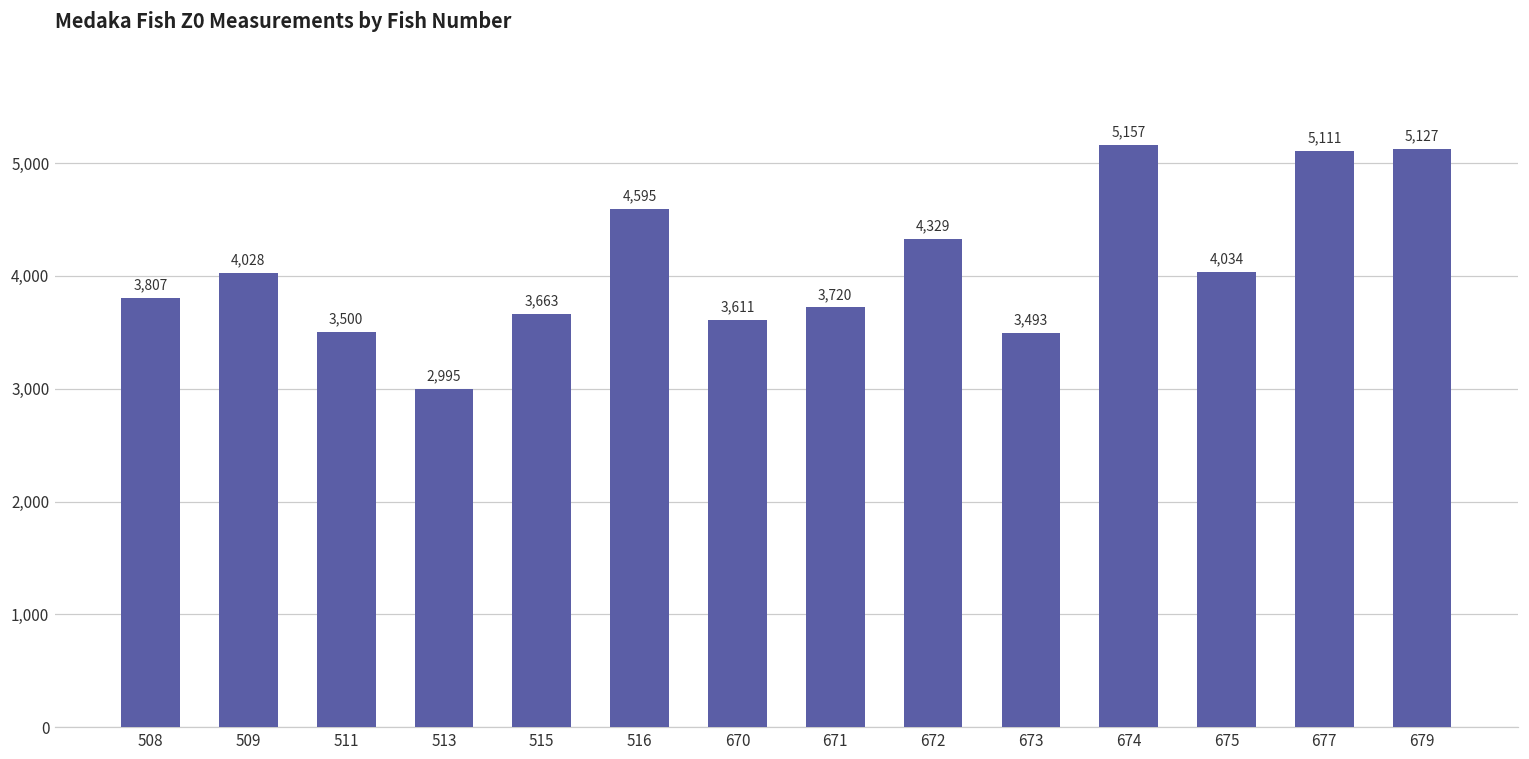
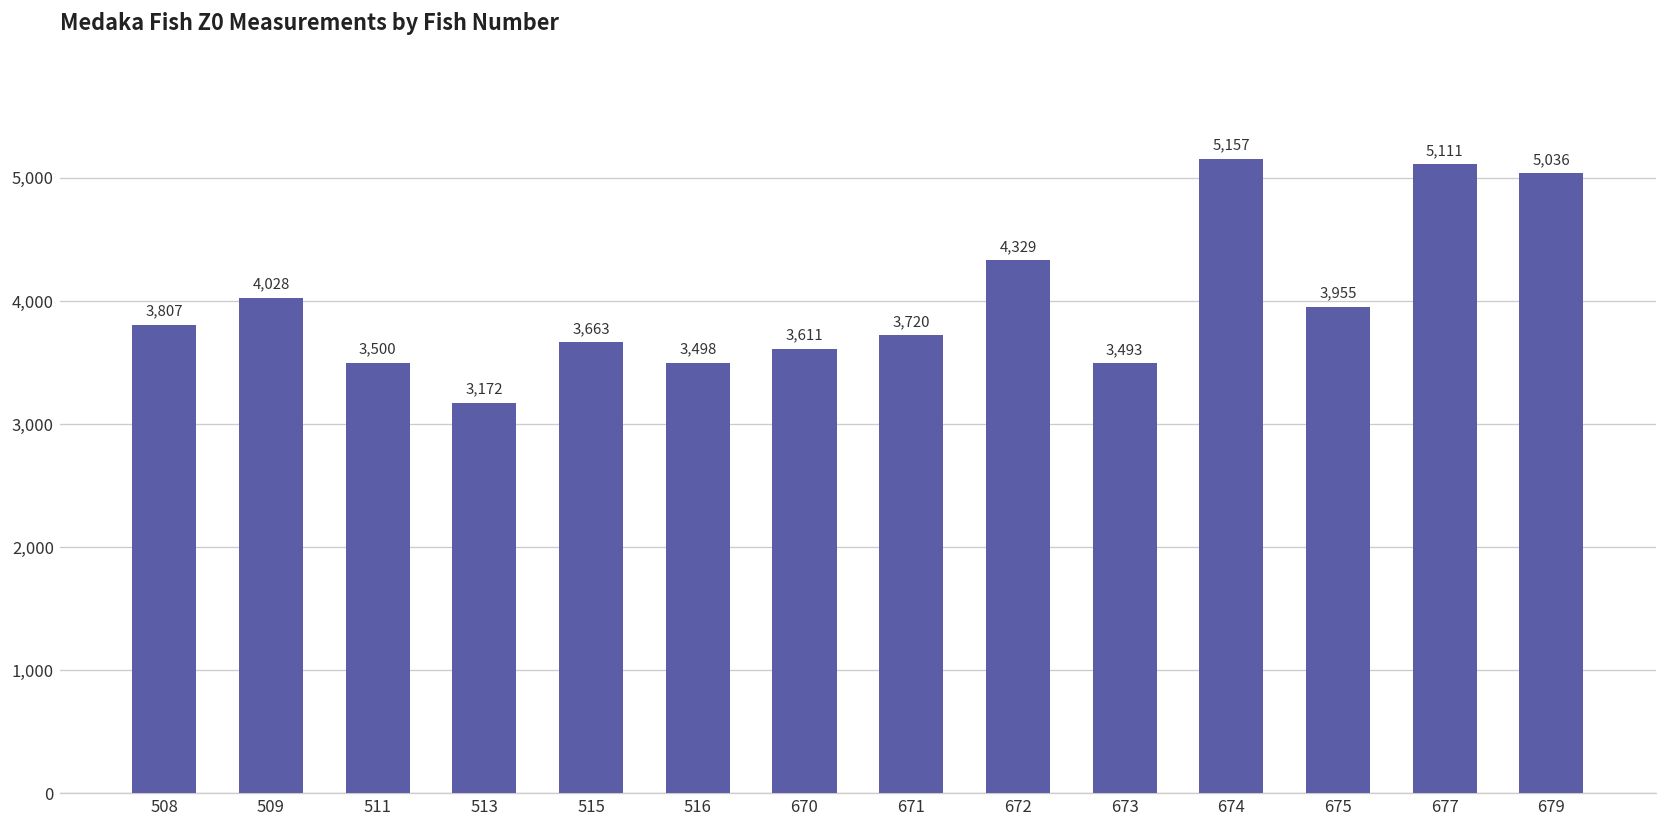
  {
    "508": "3,807",
    "509": "4,028",
    "511": "3,500",
-   "513": "2,995",
+   "513": "3,172",
    "515": "3,663",
-   "516": "4,595",
+   "516": "3,498",
    "670": "3,611",
    "671": "3,720",
    "672": "4,329",
    "673": "3,493",
    "674": "5,157",
-   "675": "4,034",
+   "675": "3,955",
    "677": "5,111",
-   "679": "5,127"
+   "679": "5,036"
  }
